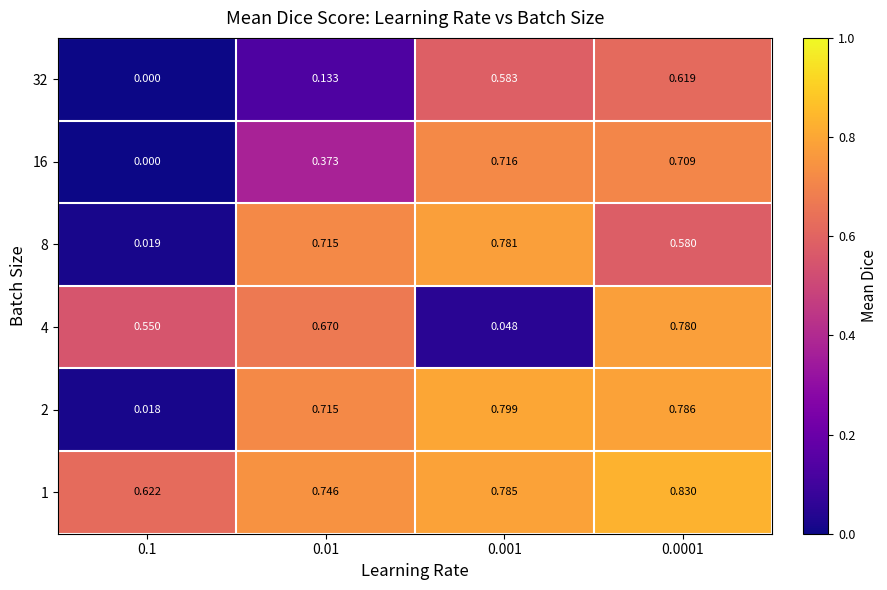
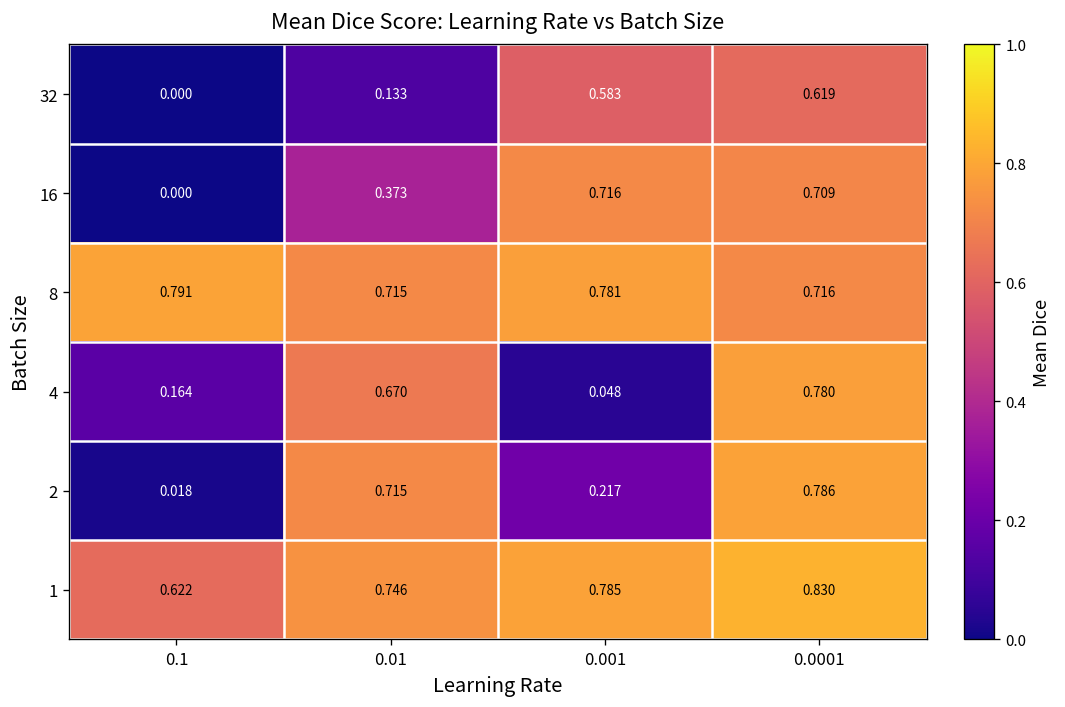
  {
    "32": {
      "0.1": 0.000,
      "0.01": 0.133,
      "0.001": 0.583,
      "0.0001": 0.619
    },
    "16": {
      "0.1": 0.000,
      "0.01": 0.373,
      "0.001": 0.716,
      "0.0001": 0.709
    },
    "8": {
-     "0.1": 0.019,
+     "0.1": 0.791,
      "0.01": 0.715,
      "0.001": 0.781,
-     "0.0001": 0.580
+     "0.0001": 0.716
    },
    "4": {
-     "0.1": 0.550,
+     "0.1": 0.164,
      "0.01": 0.670,
      "0.001": 0.048,
      "0.0001": 0.780
    },
    "2": {
      "0.1": 0.018,
      "0.01": 0.715,
-     "0.001": 0.799,
+     "0.001": 0.217,
      "0.0001": 0.786
    },
    "1": {
      "0.1": 0.622,
      "0.01": 0.746,
      "0.001": 0.785,
      "0.0001": 0.830
    }
  }
